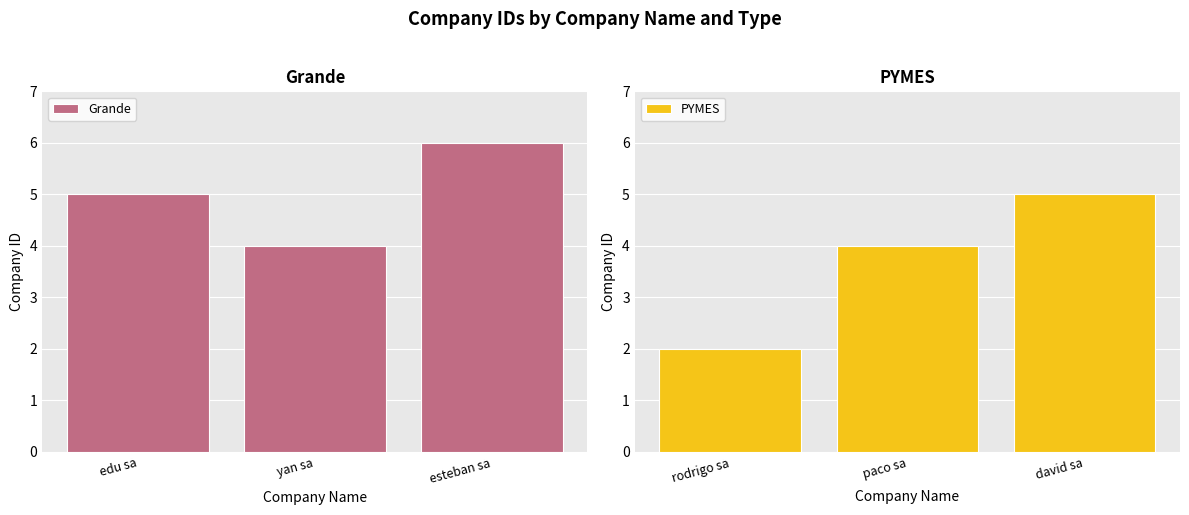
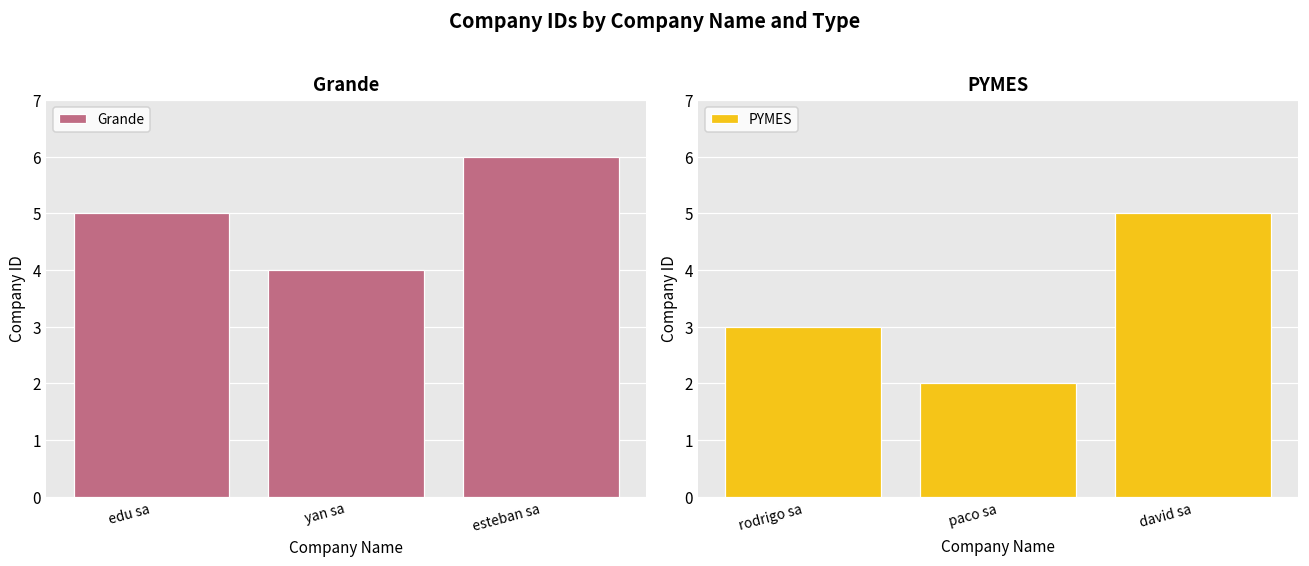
  {
    "Grande": {
      "edu sa": 5.0,
      "yan sa": 4.0,
      "esteban sa": 6.0
    },
    "PYMES": {
-     "rodrigo sa": 2,
-     "paco sa": 4,
+     "rodrigo sa": 3,
+     "paco sa": 2,
      "david sa": 5
    }
  }
